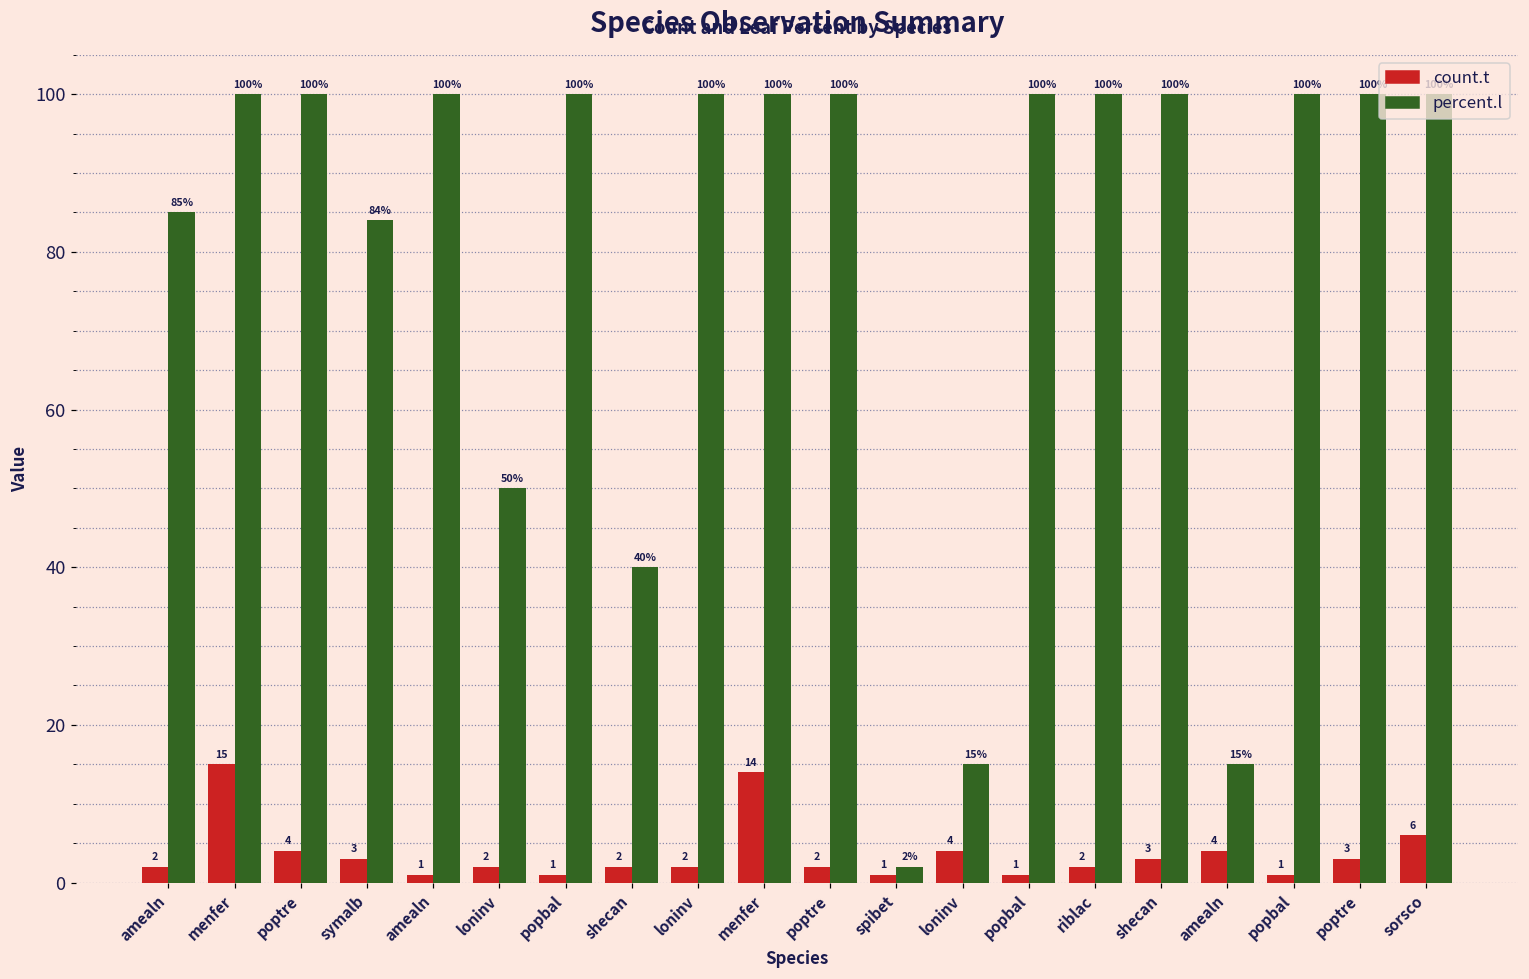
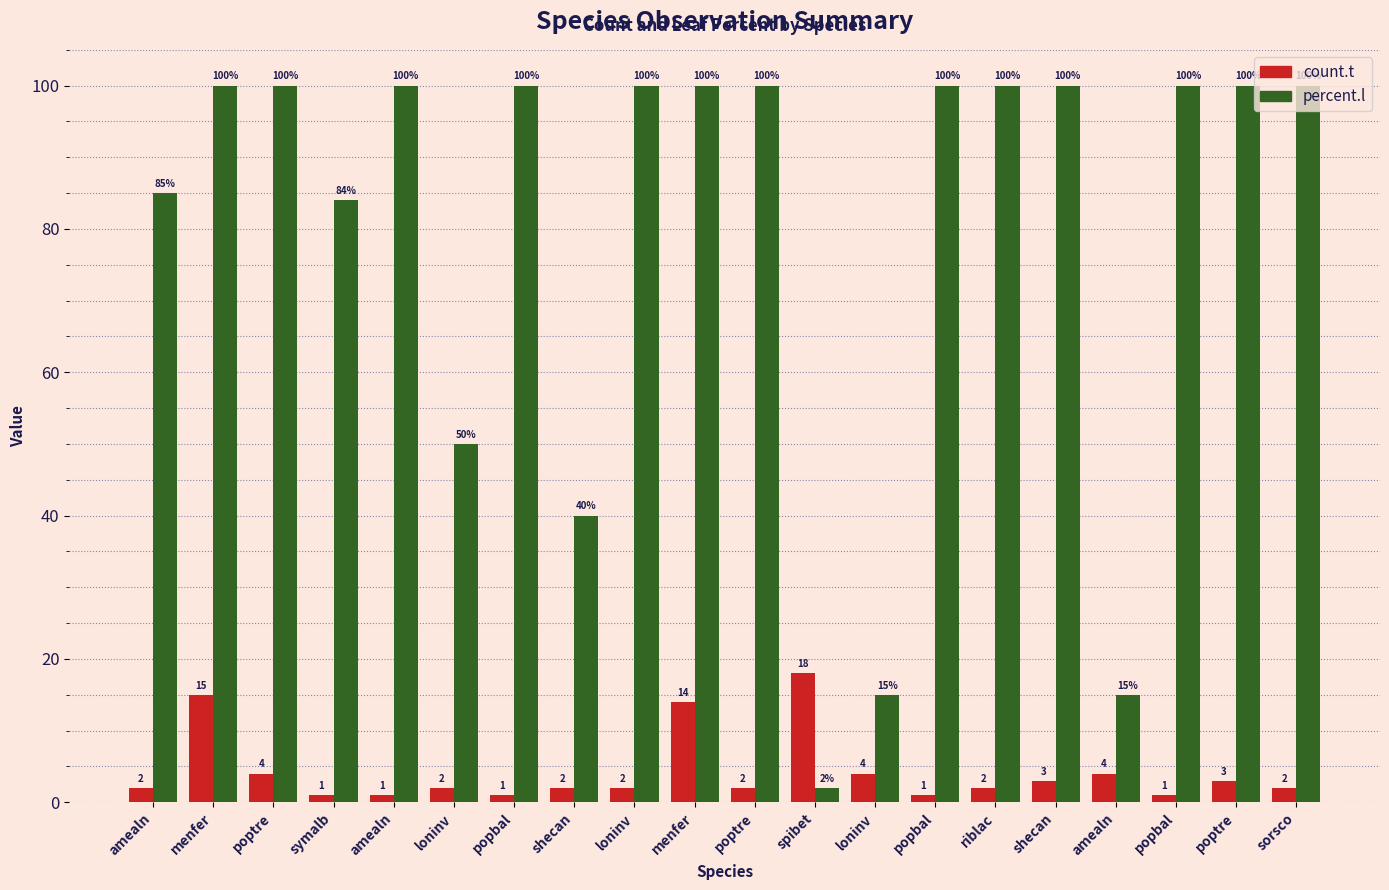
  {
    "count.t": {
-     "symalb": "3",
-     "spibet": "1",
+     "symalb": "1",
+     "spibet": "18",
      "riblac": "2",
-     "sorsco": "6"
+     "sorsco": "2"
    },
    "percent.l": {
      "symalb": "84%",
      "spibet": "2%",
      "riblac": "100%"
    }
  }
